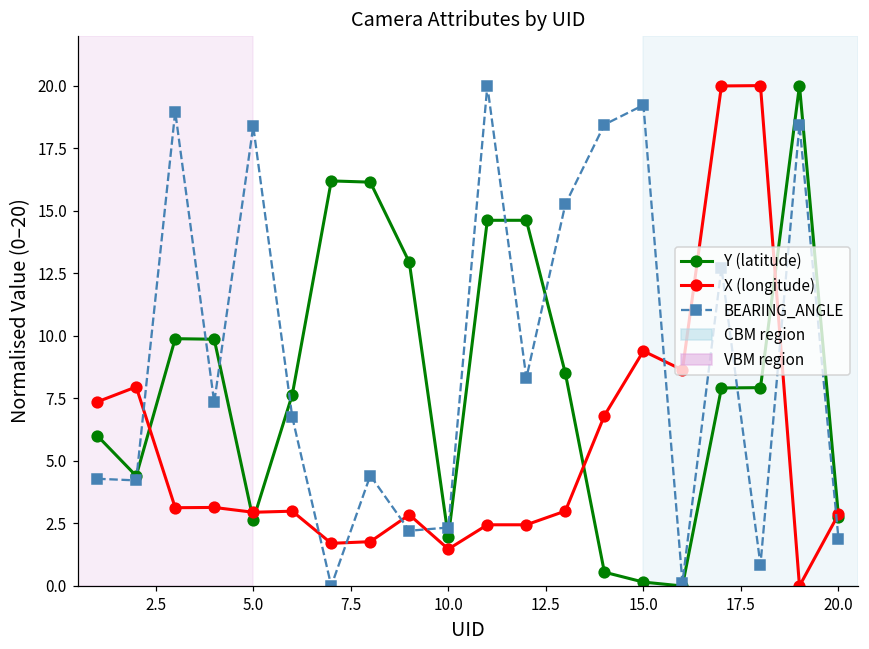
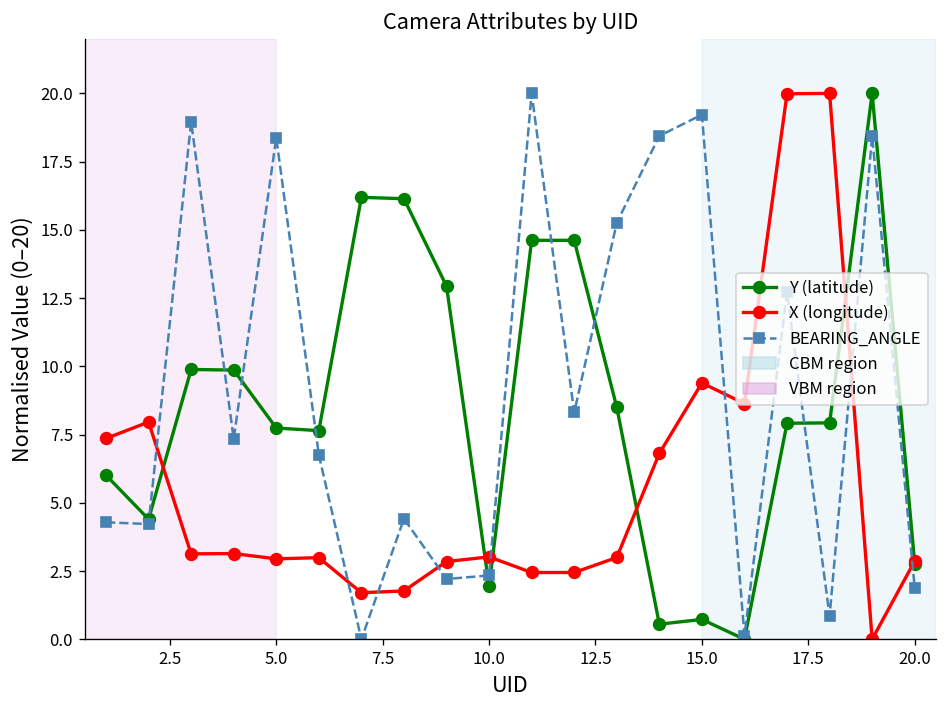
  {
    "Y (latitude)": {
-     "5.0": 2.6,
+     "5.0": 7.7,
      "10.0": 2.0,
-     "15.0": 0.2
+     "15.0": 0.7
    },
    "X (longitude)": {
      "5.0": 2.9,
-     "10.0": 1.5,
+     "10.0": 3.0,
      "15.0": 9.4
    },
    "BEARING_ANGLE": {
      "5.0": 18.4,
      "10.0": 2.3,
      "15.0": 19.2,
      "20.0": 1.9
    }
  }
